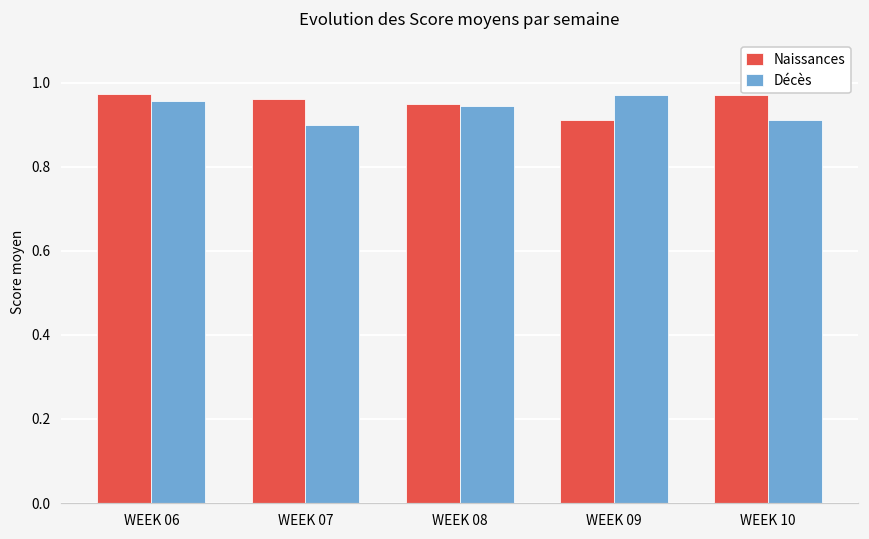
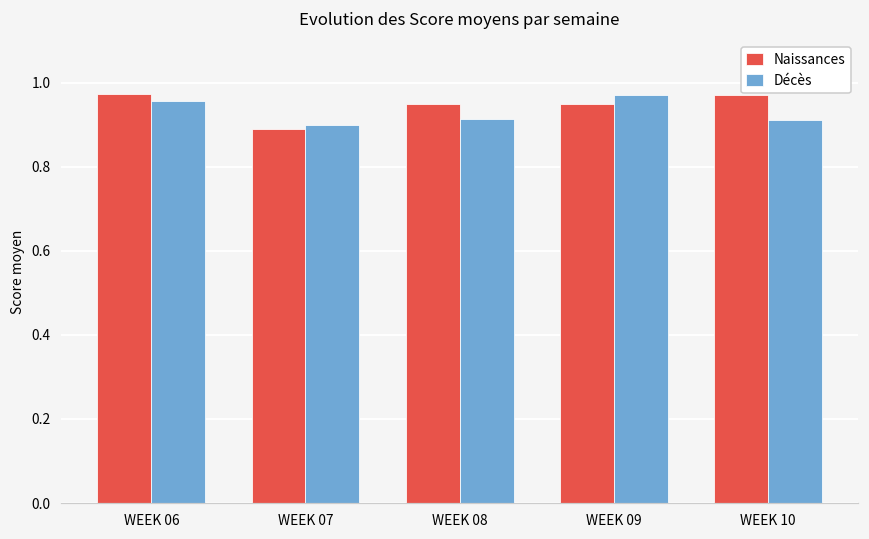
  {
    "Naissances": {
      "WEEK 06": 0.97,
-     "WEEK 07": 0.96,
+     "WEEK 07": 0.89,
      "WEEK 08": 0.95,
-     "WEEK 09": 0.91,
+     "WEEK 09": 0.95,
      "WEEK 10": 0.97
    },
    "Décès": {
      "WEEK 06": 0.96,
      "WEEK 07": 0.90,
-     "WEEK 08": 0.95,
+     "WEEK 08": 0.91,
      "WEEK 09": 0.97,
      "WEEK 10": 0.91
    }
  }
